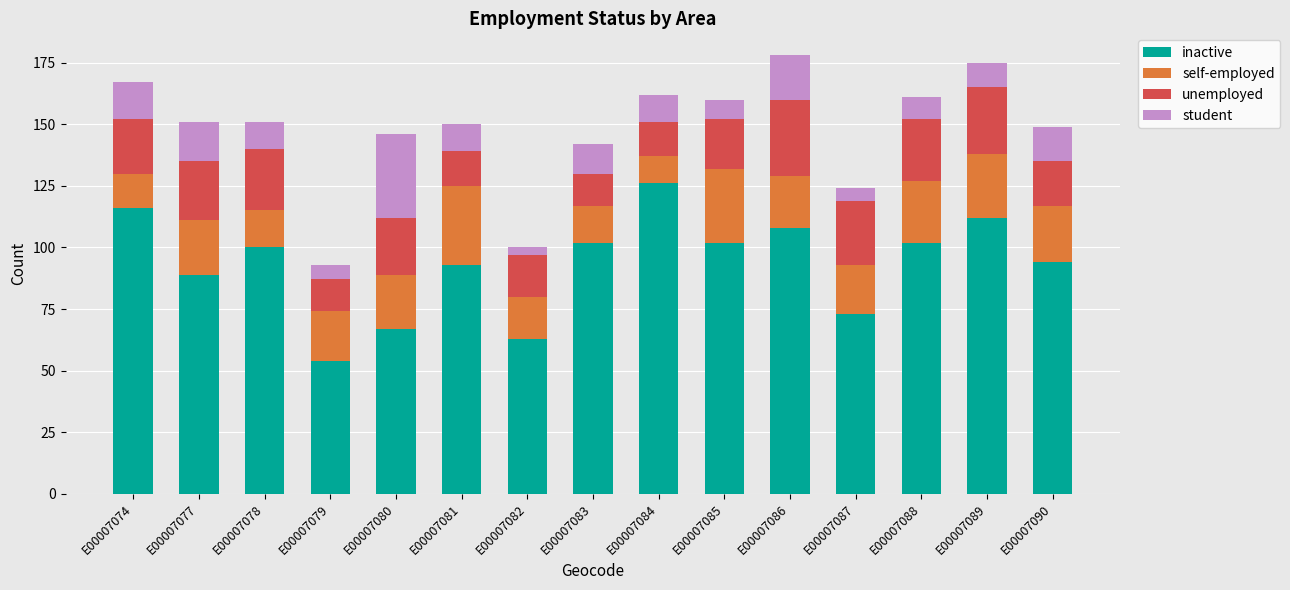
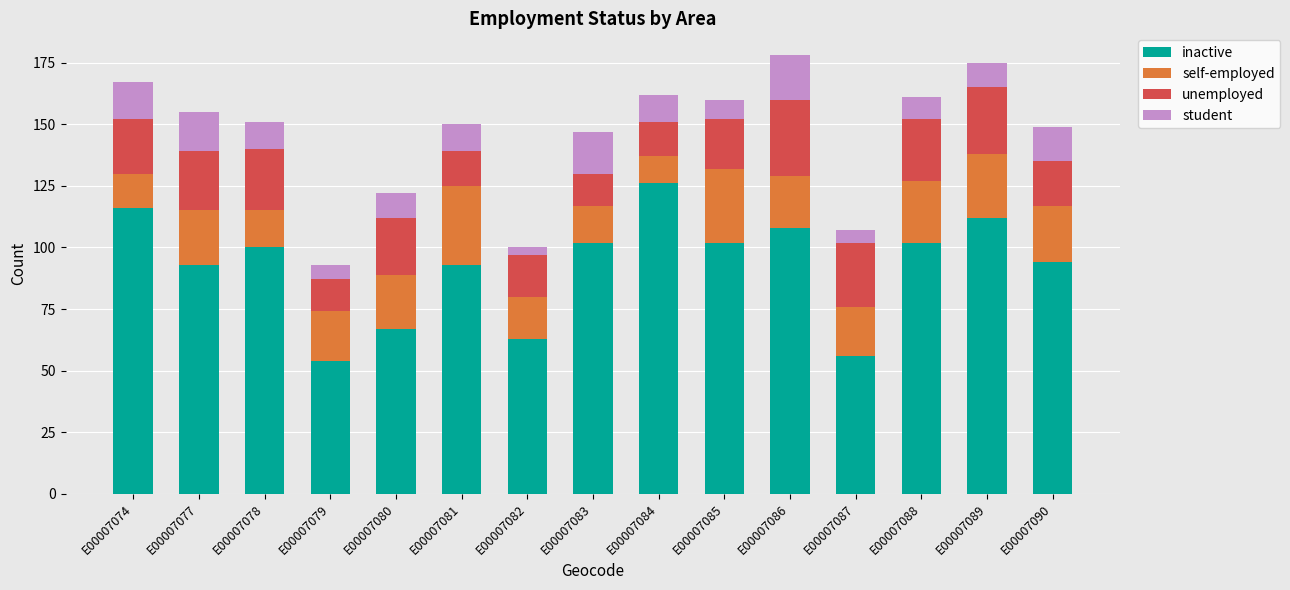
  {
    "inactive": {
      "E00007074": 116,
-     "E00007077": 89,
+     "E00007077": 93,
      "E00007078": 100,
      "E00007079": 54,
      "E00007080": 67,
      "E00007081": 93,
      "E00007082": 63,
      "E00007083": 102,
      "E00007084": 126,
      "E00007085": 102,
      "E00007086": 108,
-     "E00007087": 73,
+     "E00007087": 56,
      "E00007088": 102,
      "E00007089": 112,
      "E00007090": 94
    },
    "student": {
      "E00007074": 15,
      "E00007077": 16,
      "E00007078": 11,
      "E00007079": 6,
-     "E00007080": 34,
+     "E00007080": 10,
      "E00007081": 11,
      "E00007082": 3,
-     "E00007083": 12,
+     "E00007083": 17,
      "E00007084": 11,
      "E00007085": 8,
      "E00007086": 18,
      "E00007087": 5,
      "E00007088": 9,
      "E00007089": 10,
      "E00007090": 14
    }
  }
